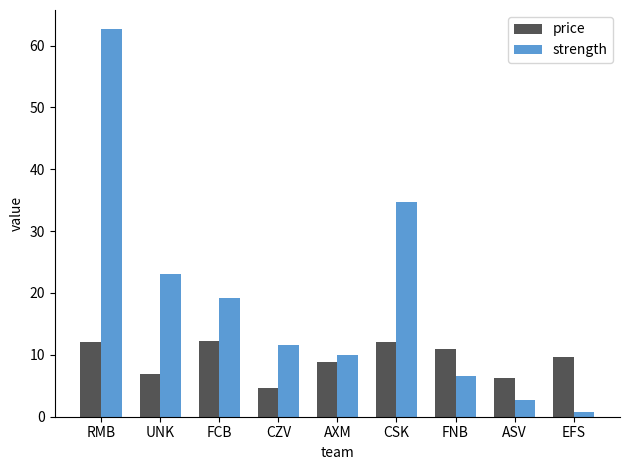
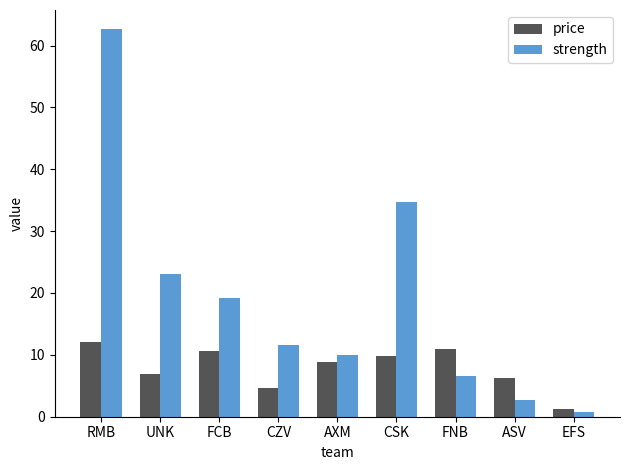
  {
    "price": {
      "RMB": 12,
      "UNK": 7,
-     "FCB": 12,
+     "FCB": 11,
      "CZV": 5,
      "AXM": 9,
-     "CSK": 12,
+     "CSK": 10,
      "FNB": 11,
      "ASV": 6,
-     "EFS": 10
+     "EFS": 1
    },
    "strength": {
      "RMB": 63,
      "UNK": 23,
      "FCB": 19,
      "CZV": 12,
      "AXM": 10,
      "CSK": 35,
      "FNB": 7,
      "ASV": 3,
      "EFS": 1
    }
  }
